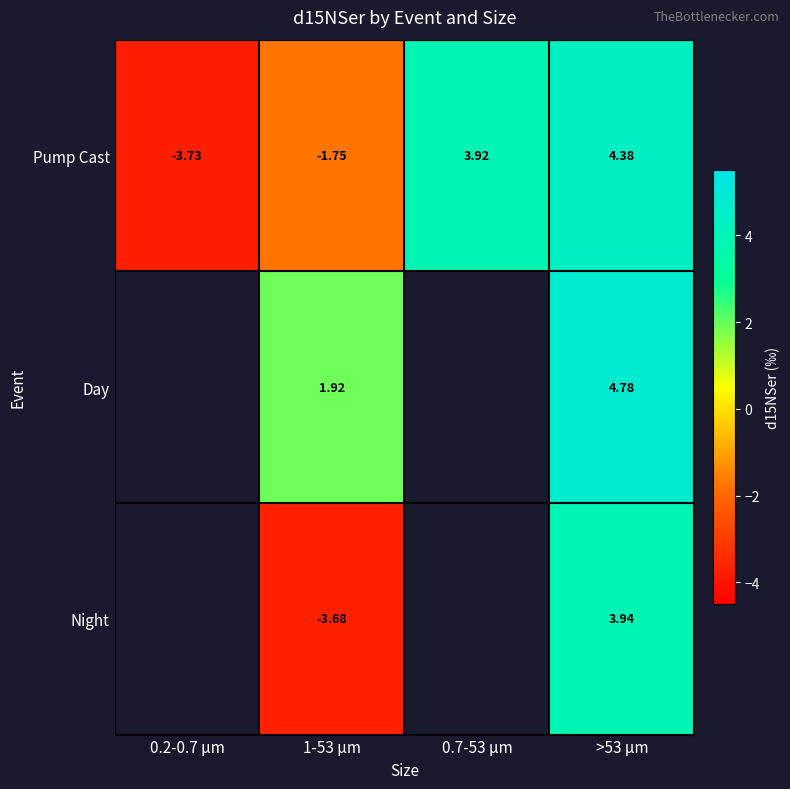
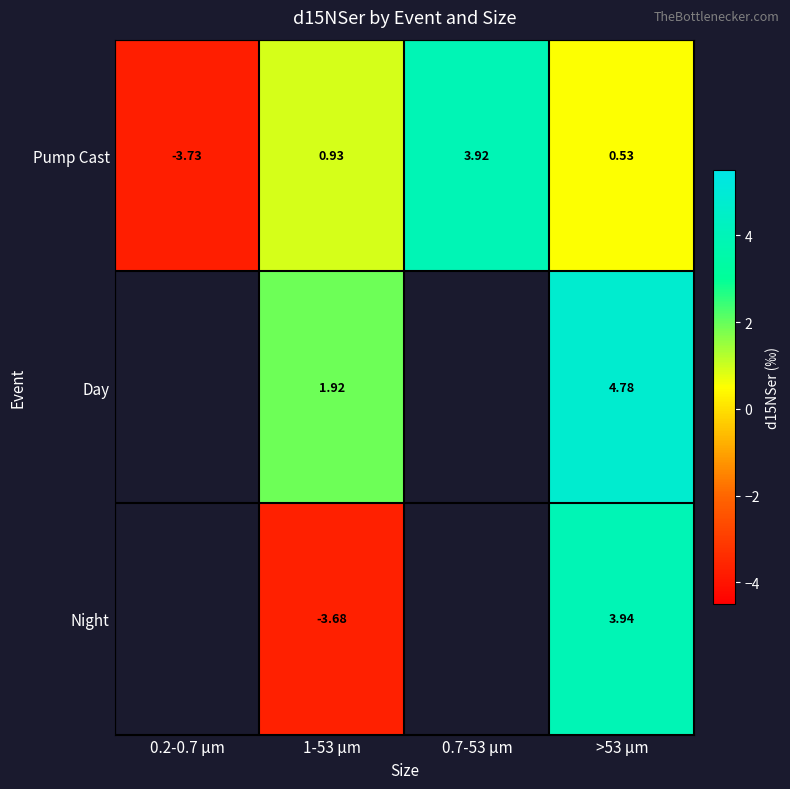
  {
    "Pump Cast": {
      "0.2-0.7 μm": -3.73,
-     "1-53 μm": -1.75,
+     "1-53 μm": 0.93,
      "0.7-53 μm": 3.92,
-     ">53 μm": 4.38
+     ">53 μm": 0.53
    },
    "Day": {
      "1-53 μm": 1.92,
      ">53 μm": 4.78
    },
    "Night": {
      "1-53 μm": -3.68,
      ">53 μm": 3.94
    }
  }
